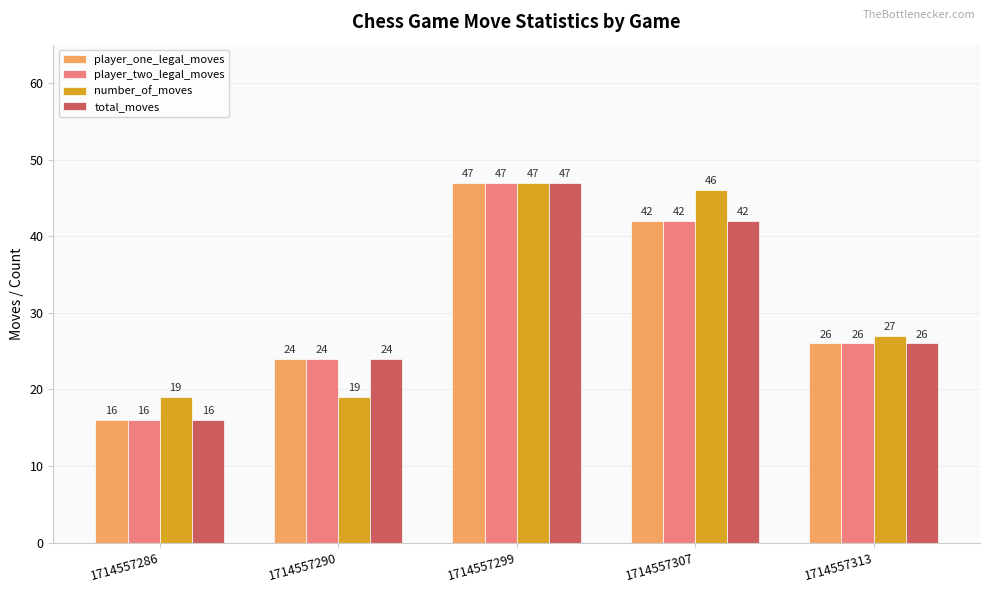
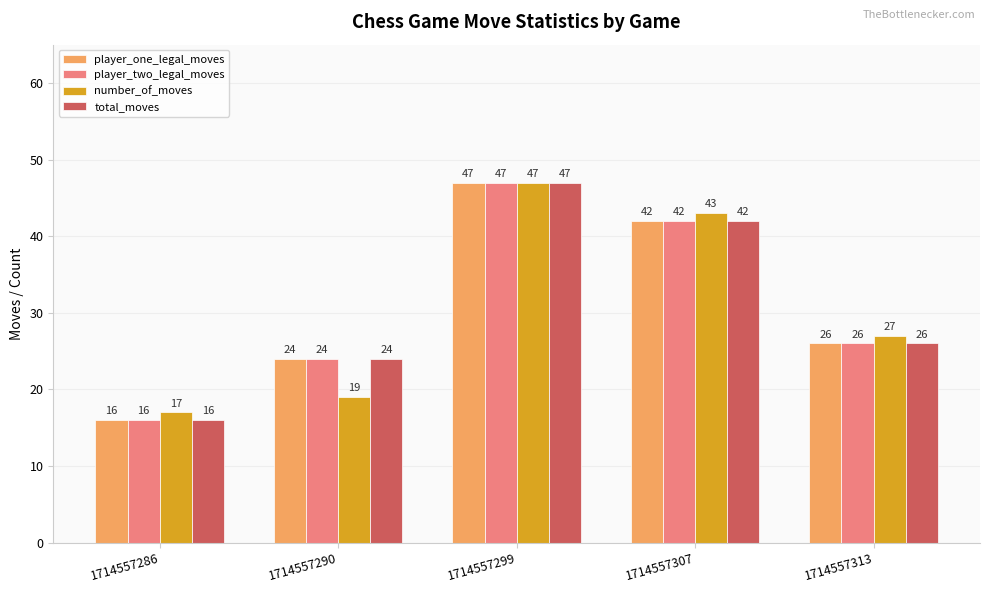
  {
    "number_of_moves": {
-     "1714557286": 19,
+     "1714557286": 17,
      "1714557290": 19,
      "1714557299": 47,
-     "1714557307": 46,
+     "1714557307": 43,
      "1714557313": 27
    },
    "total_moves": {
      "1714557286": 16,
      "1714557290": 24,
      "1714557299": 47,
      "1714557307": 42,
      "1714557313": 26
    }
  }
